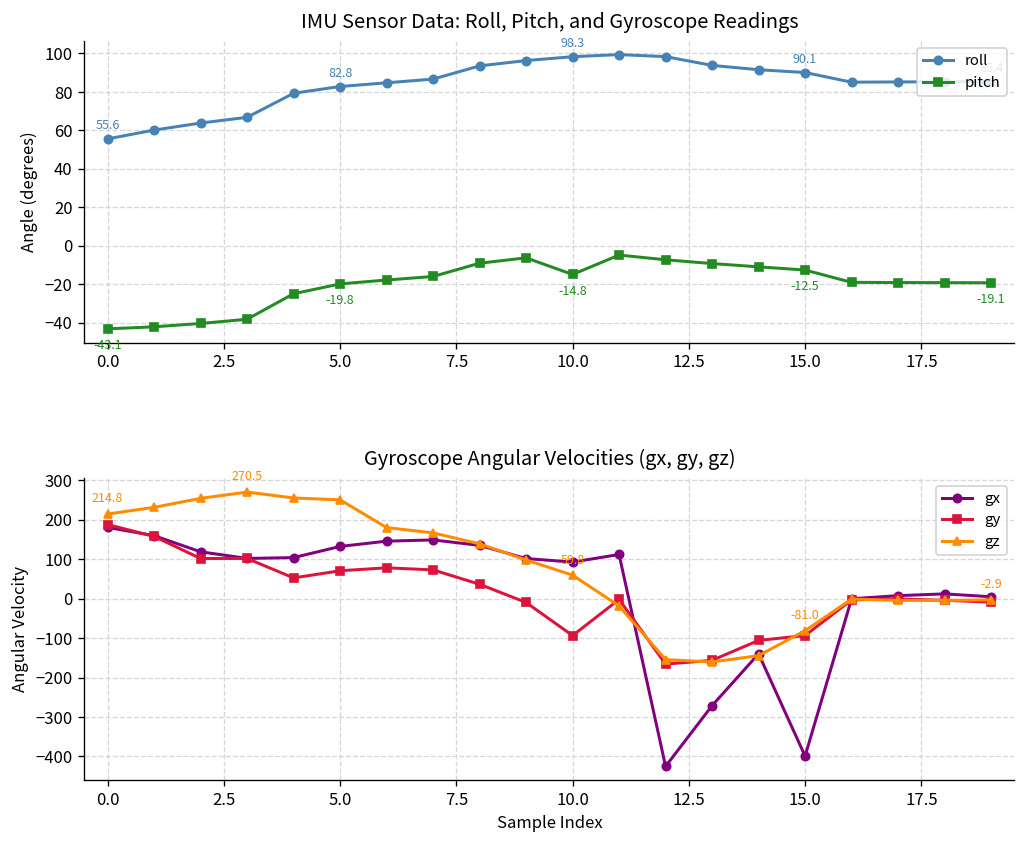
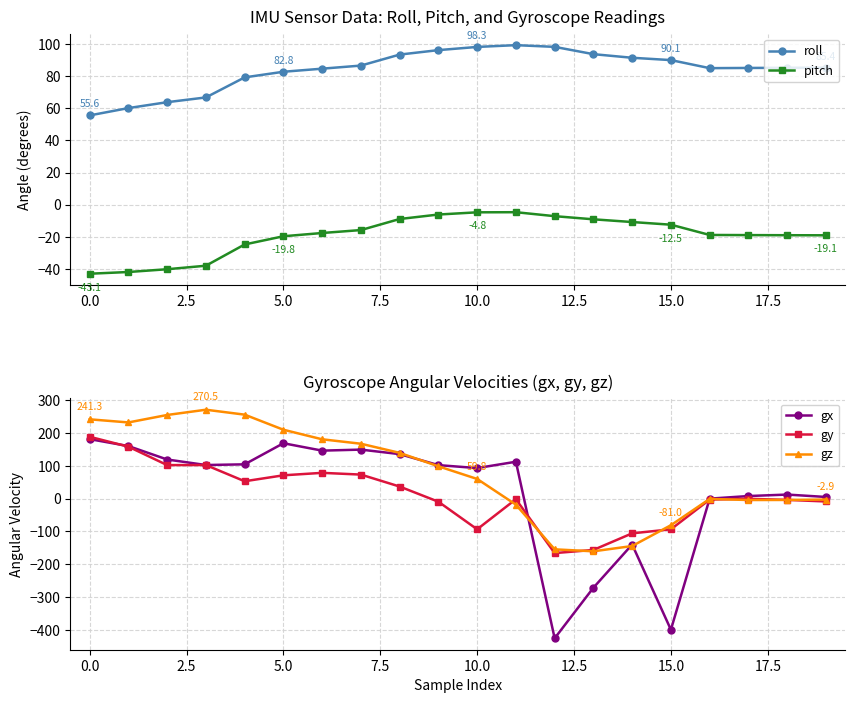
  {
    "IMU Sensor Data: Roll, Pitch, and Gyroscope Readings": {
      "roll": {
        "0.0": 55.6,
        "5.0": 82.8,
        "10.0": 98.3,
        "15.0": 90.1
      },
      "pitch": {
        "0.0": -43.1,
        "5.0": -19.8,
-       "10.0": -14.8,
+       "10.0": -4.8,
        "15.0": -12.5
      }
    },
    "Gyroscope Angular Velocities (gx, gy, gz)": {
      "gx": {
-       "5.0": 130,
+       "5.0": 170,
        "15.0": -400
      },
      "gy": {
        "5.0": 70,
        "10.0": -90,
        "15.0": -90
      },
      "gz": {
-       "0.0": 214.8,
-       "5.0": 250,
+       "0.0": 241.3,
+       "5.0": 210,
        "15.0": -81.0
      }
    }
  }
